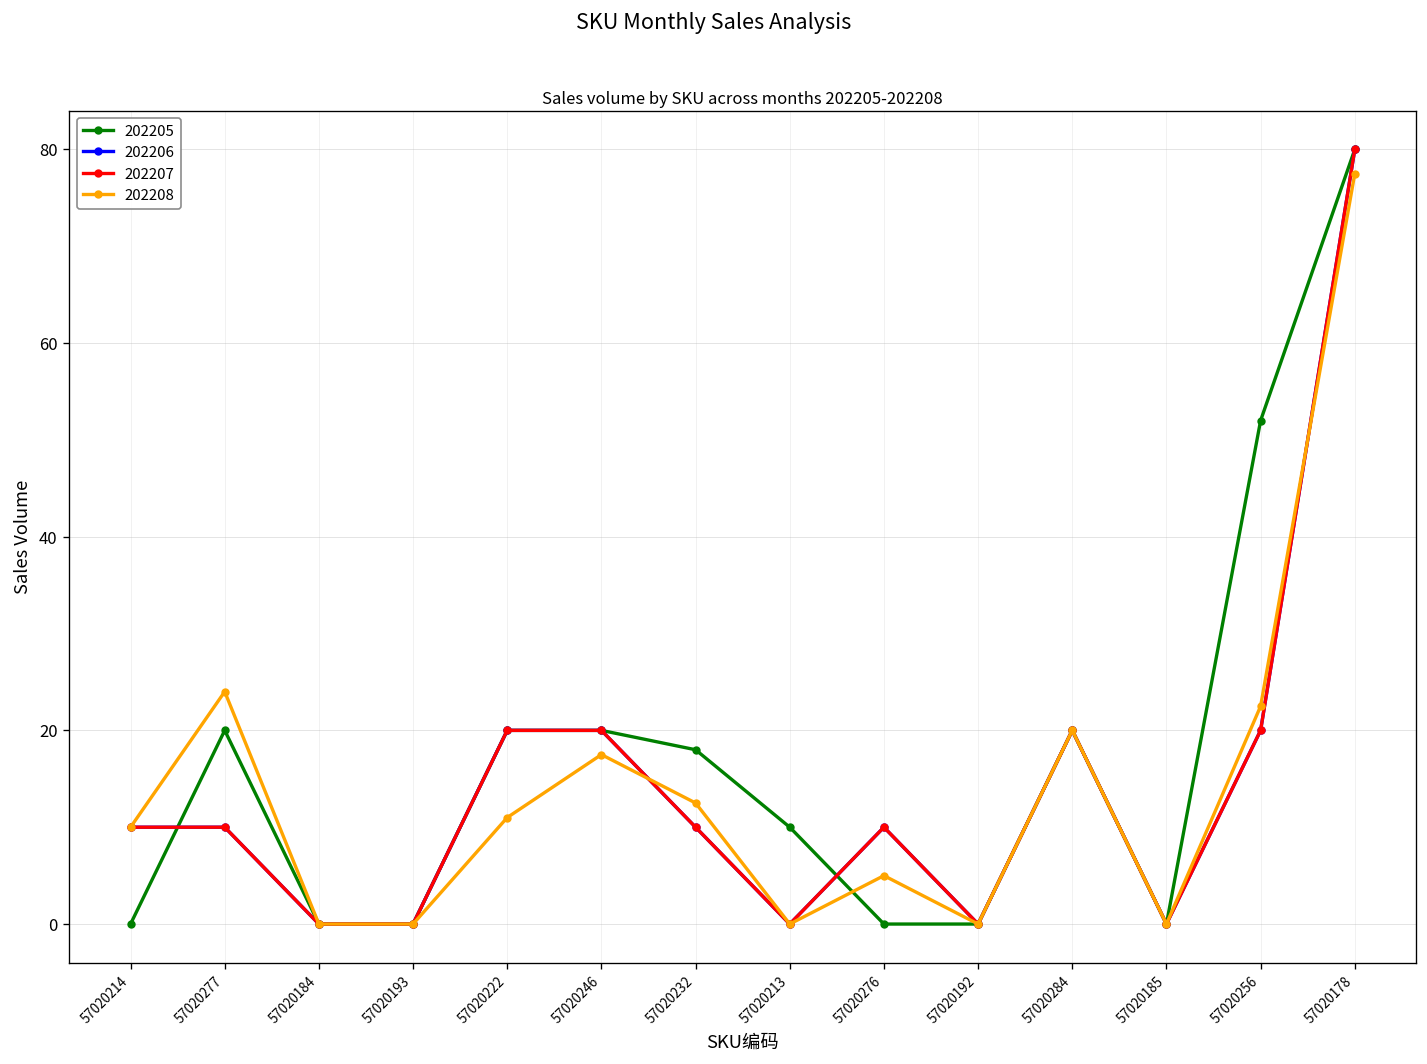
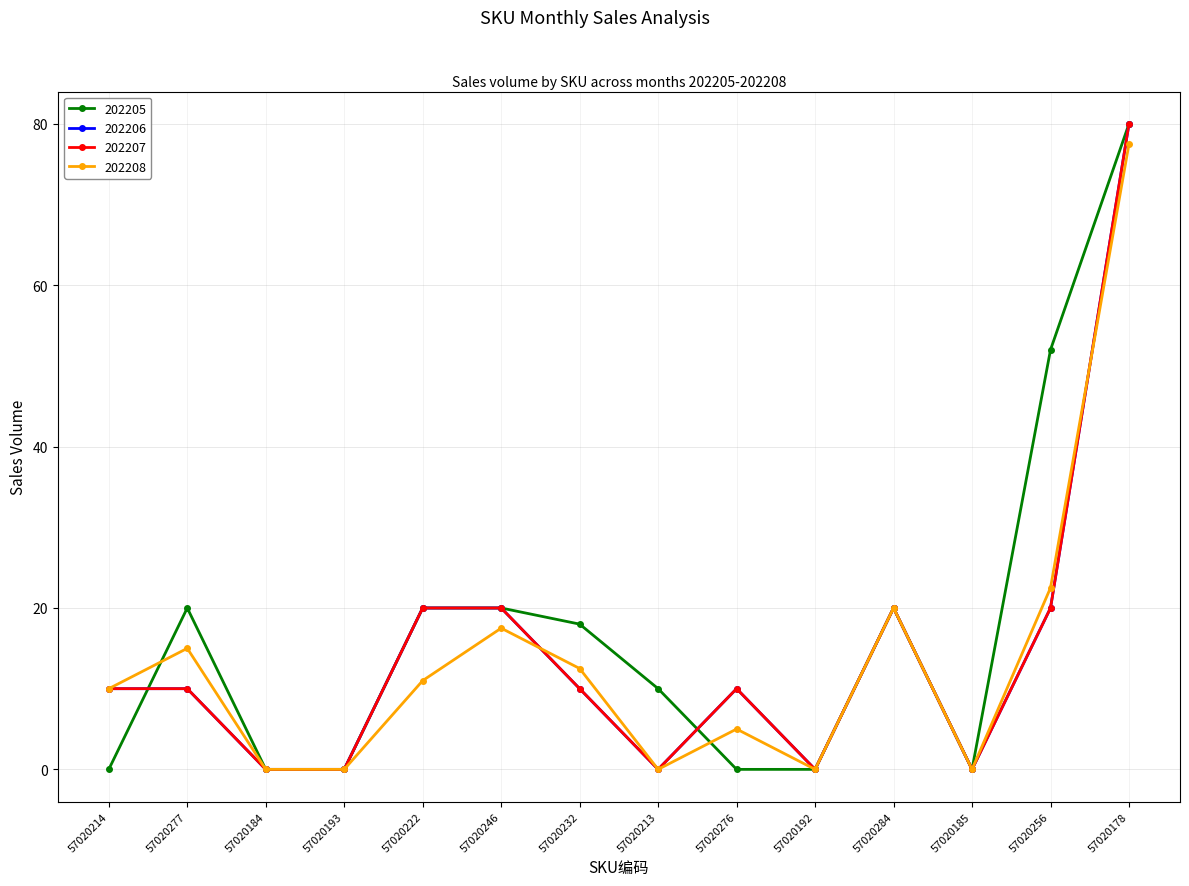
  {
    "202205": {
      "57020214": 0,
      "57020277": 20,
      "57020232": 18,
      "57020213": 10,
      "57020276": 0,
      "57020256": 52
    },
    "202207": {
      "57020277": 10,
      "57020232": 10,
      "57020276": 10,
      "57020256": 20
    },
    "202208": {
-     "57020277": 24,
+     "57020277": 15,
      "57020222": 11,
      "57020246": 18,
      "57020232": 13,
      "57020276": 5,
      "57020256": 23,
      "57020178": 78
    }
  }
